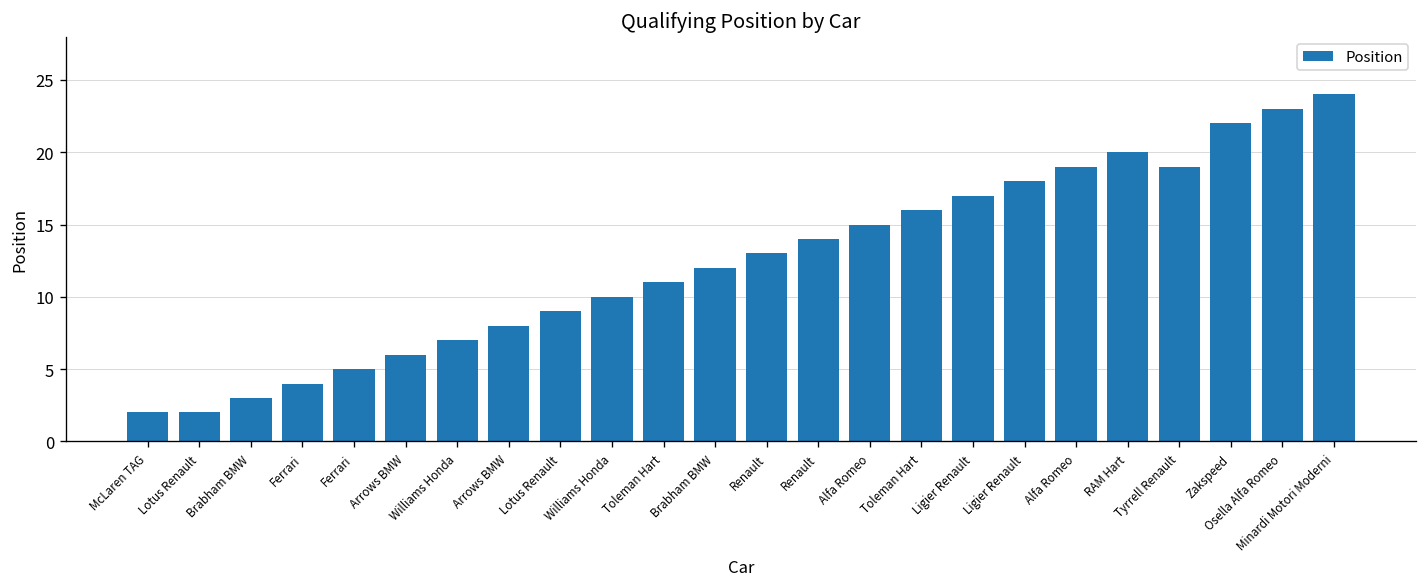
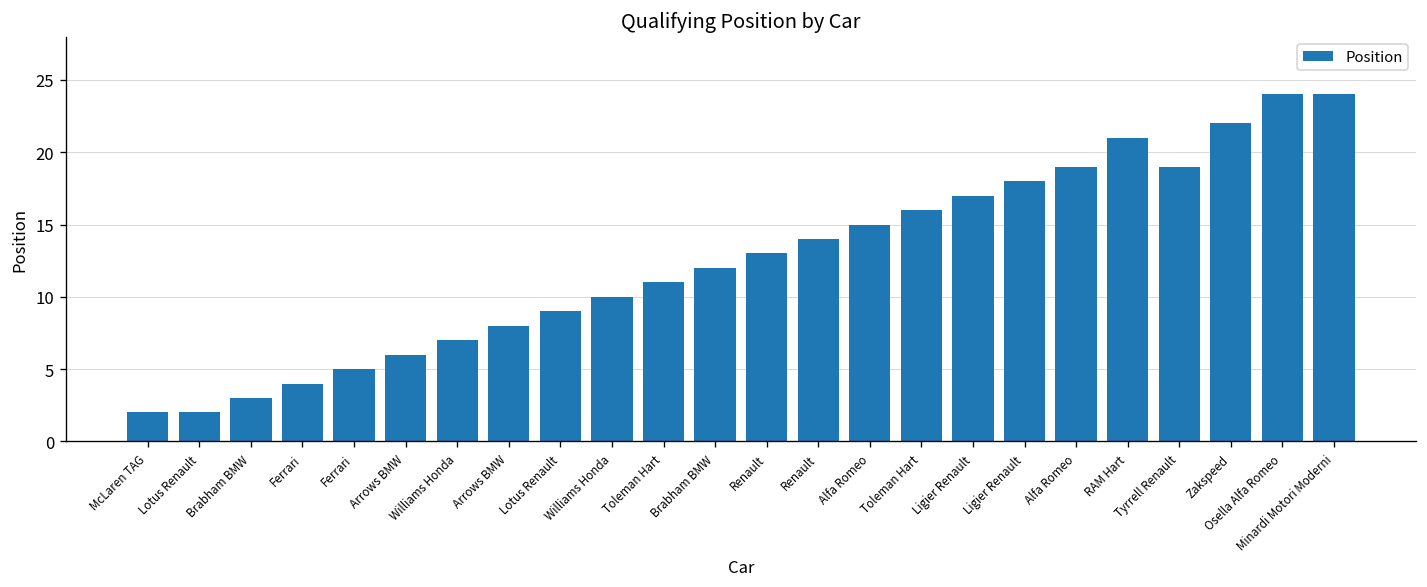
  {
    "McLaren TAG": 2,
-   "RAM Hart": 20,
+   "RAM Hart": 21,
    "Tyrrell Renault": 19,
    "Zakspeed": 22,
-   "Osella Alfa Romeo": 23,
+   "Osella Alfa Romeo": 24,
    "Minardi Motori Moderni": 24
  }
